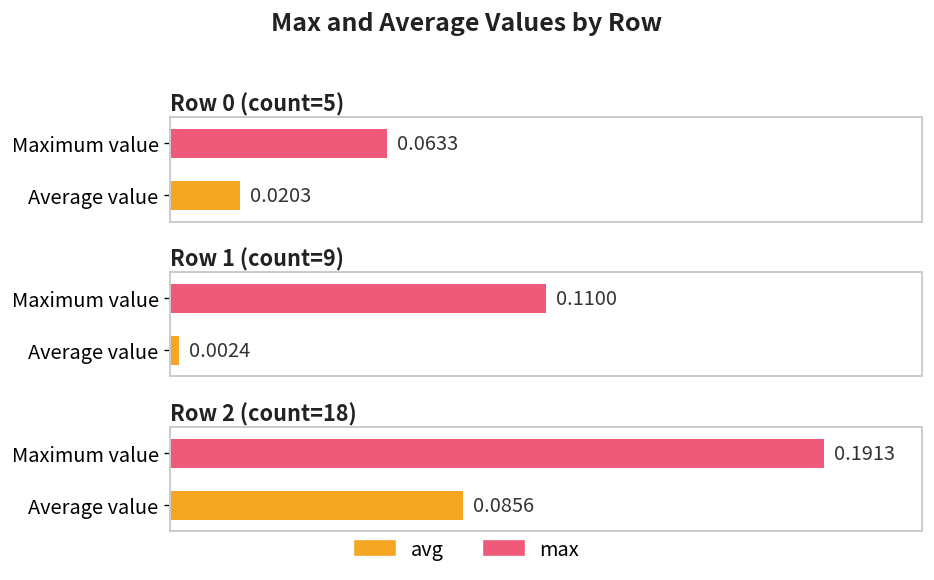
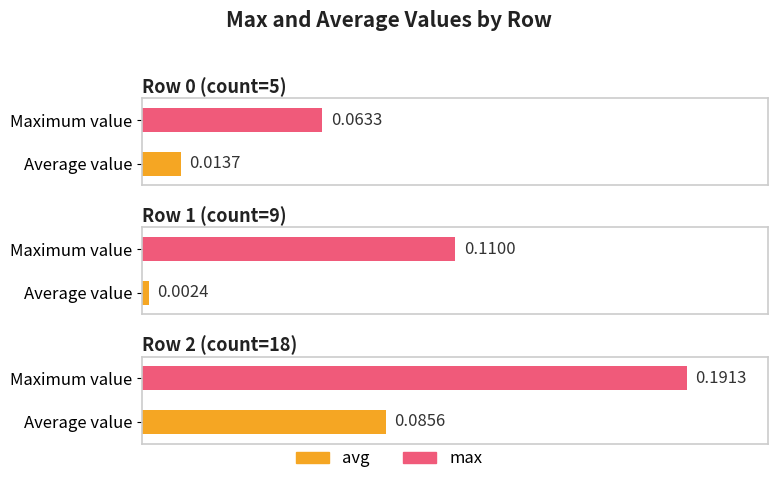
  {
    "Row 0 (count=5)": {
      "Maximum value": 0.0633,
-     "Average value": 0.0203
+     "Average value": 0.0137
    },
    "Row 1 (count=9)": {
      "Maximum value": 0.1100,
      "Average value": 0.0024
    },
    "Row 2 (count=18)": {
      "Maximum value": 0.1913,
      "Average value": 0.0856
    }
  }
